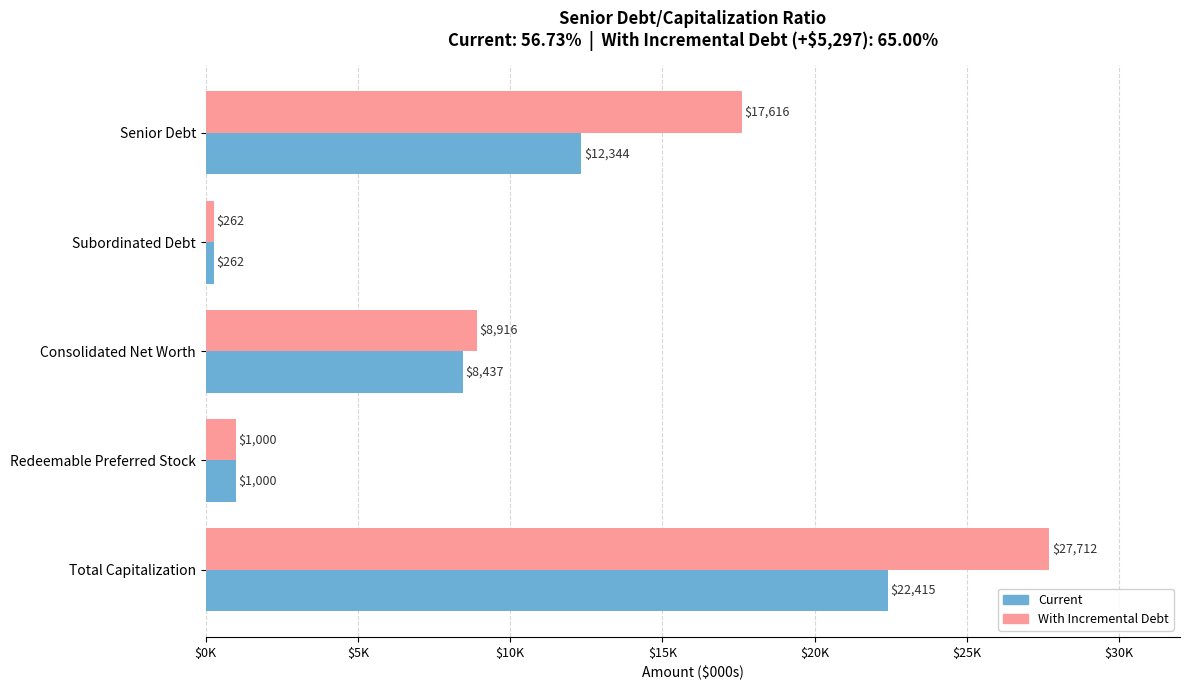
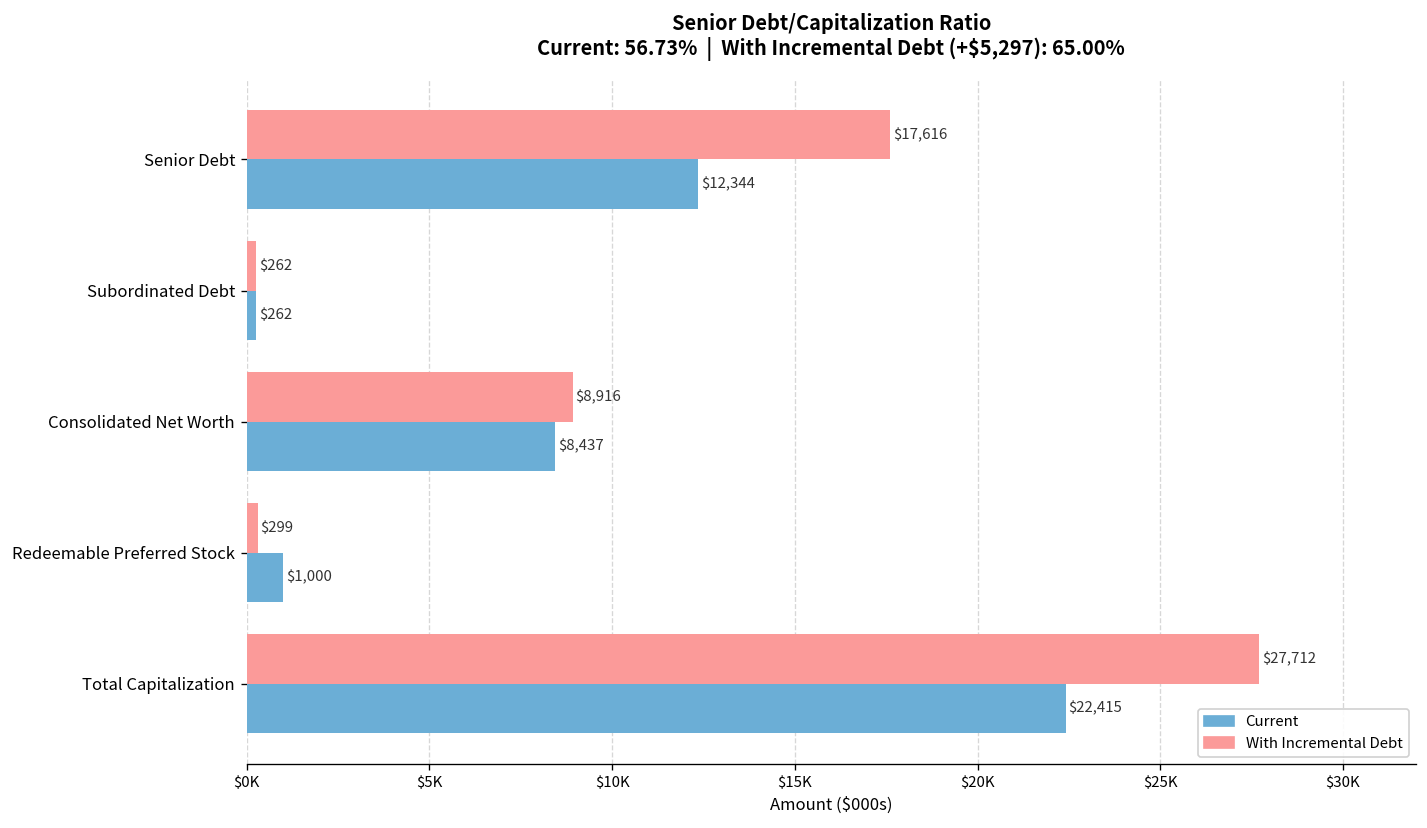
  {
    "Current": {
      "Senior Debt": "$12,344",
      "Subordinated Debt": "$262",
      "Consolidated Net Worth": "$8,437",
      "Redeemable Preferred Stock": "$1,000",
      "Total Capitalization": "$22,415"
    },
    "With Incremental Debt": {
      "Senior Debt": "$17,616",
      "Subordinated Debt": "$262",
      "Consolidated Net Worth": "$8,916",
-     "Redeemable Preferred Stock": "$1,000",
+     "Redeemable Preferred Stock": "$299",
      "Total Capitalization": "$27,712"
    }
  }
